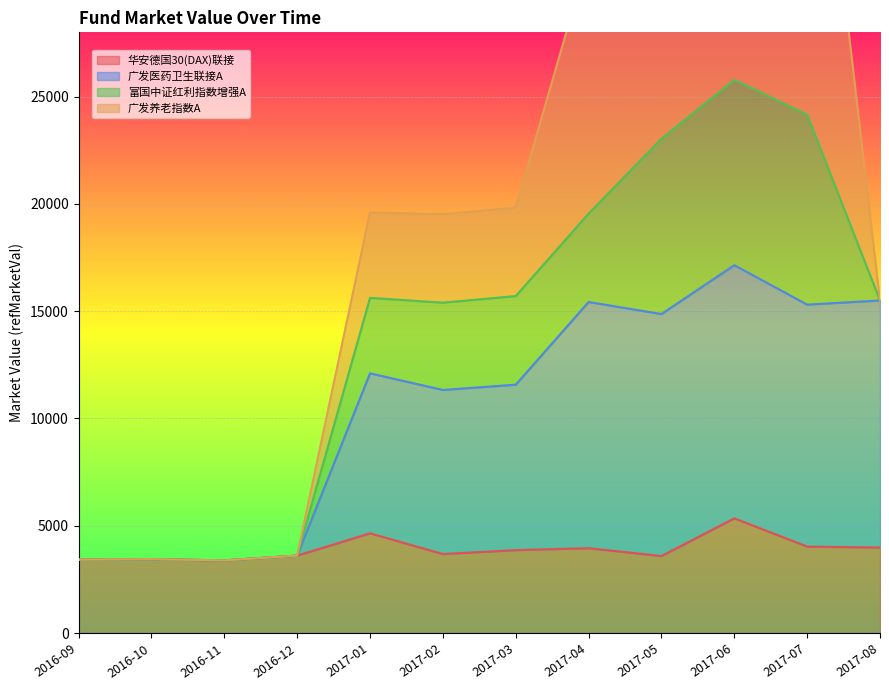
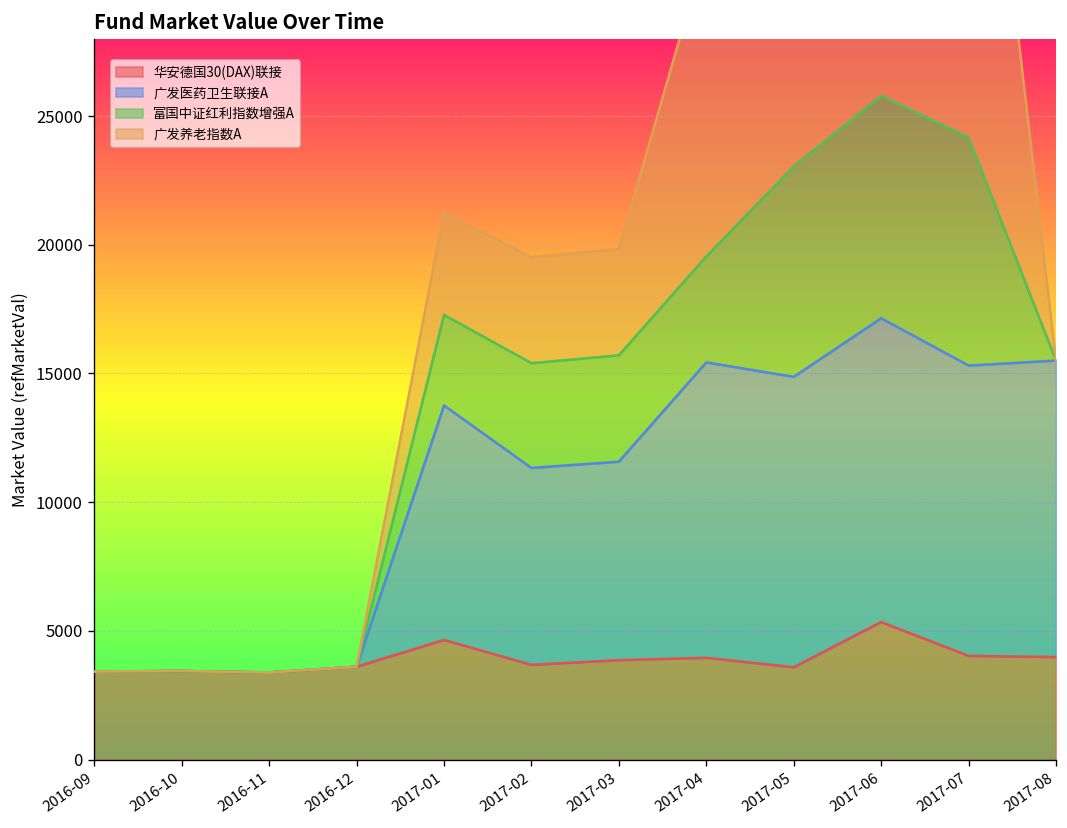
  {
    "华安德国30(DAX)联接": {
      "2017-01": 4600,
      "2017-02": 3700,
      "2017-03": 3900,
      "2017-04": 4000,
      "2017-05": 3600,
      "2017-06": 5300,
      "2017-07": 4000,
      "2017-08": 4000
    },
    "广发医药卫生联接A": {
-     "2017-01": 7500,
+     "2017-01": 9100,
      "2017-02": 7600,
      "2017-03": 7700,
      "2017-04": 11500,
      "2017-05": 11300,
      "2017-06": 11800,
      "2017-07": 11300
    },
    "富国中证红利指数增强A": {
      "2017-01": 3500,
      "2017-02": 4100,
      "2017-03": 4100,
      "2017-04": 4100,
      "2017-05": 8200,
      "2017-06": 8600,
      "2017-07": 8900
    },
    "广发养老指数A": {
      "2017-01": 4000,
      "2017-02": 4100,
      "2017-03": 4100
    }
  }
